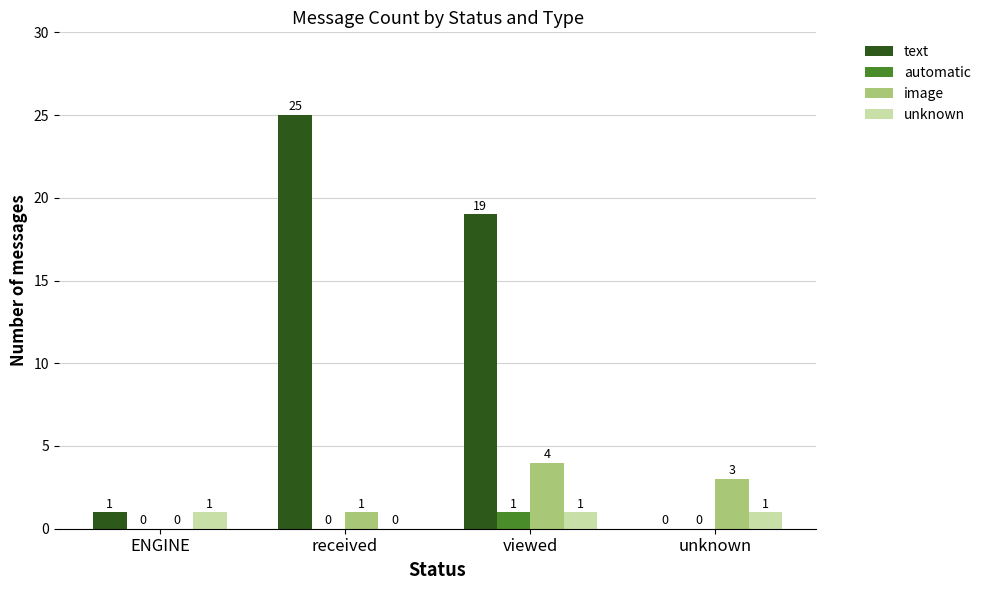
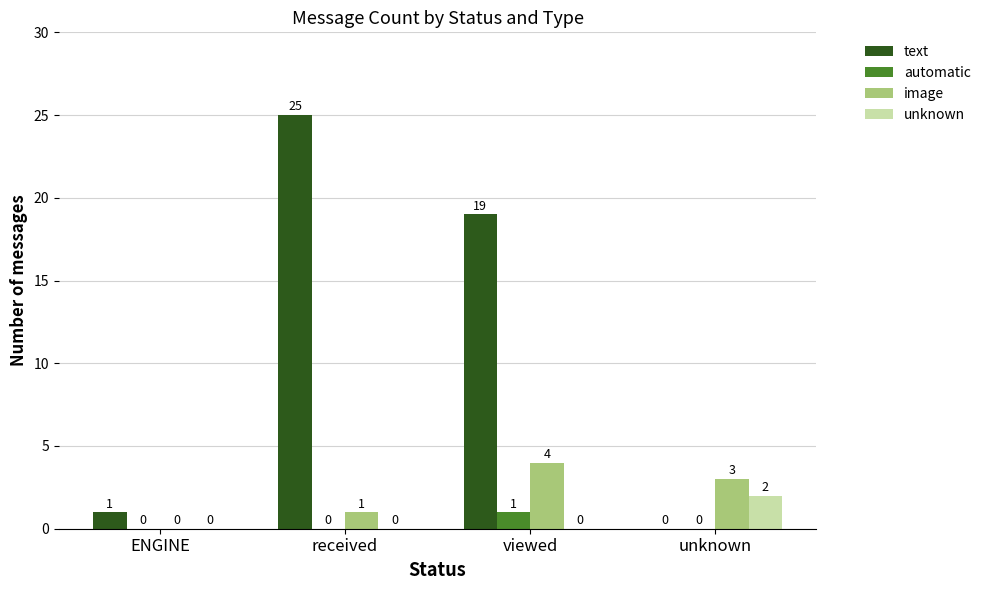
  {
    "image": {
      "ENGINE": 0,
      "received": 1,
      "viewed": 4,
      "unknown": 3
    },
    "unknown": {
-     "ENGINE": 1,
+     "ENGINE": 0,
      "received": 0,
-     "viewed": 1,
-     "unknown": 1
+     "viewed": 0,
+     "unknown": 2
    }
  }
